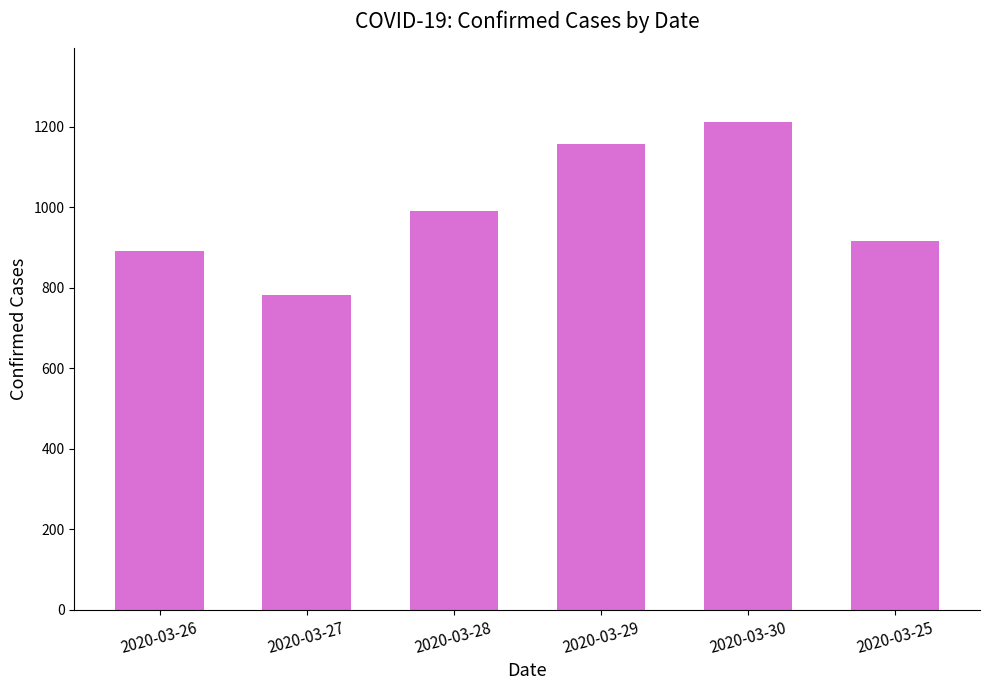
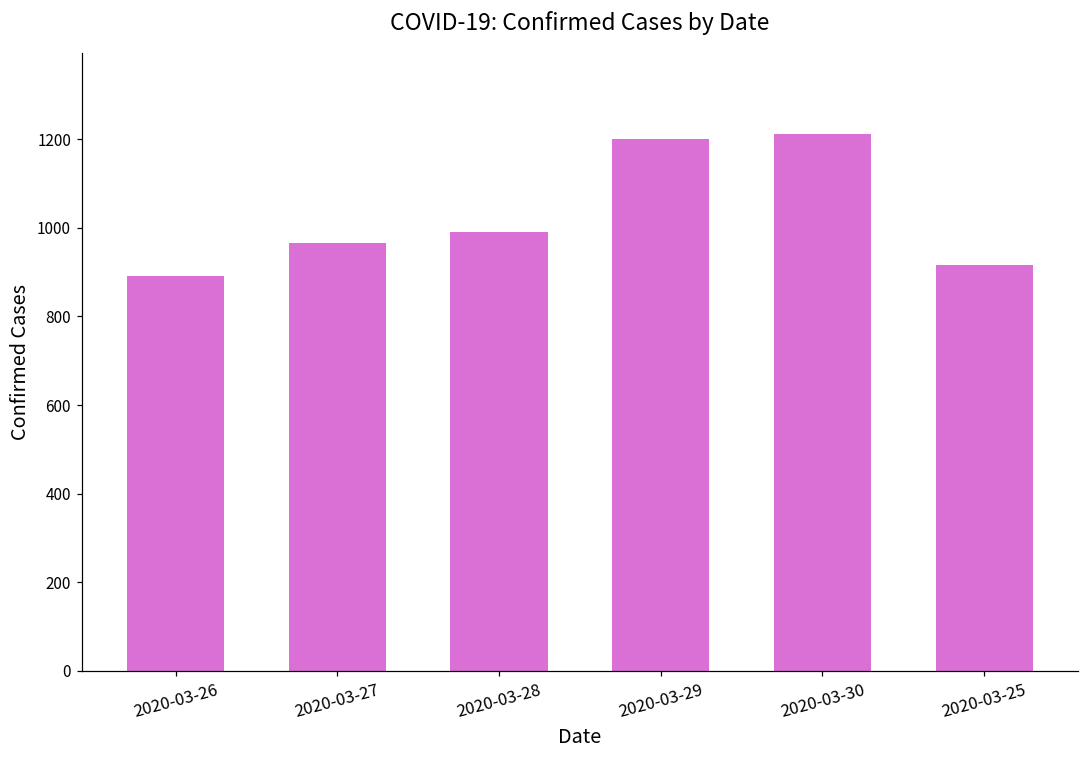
  {
    "2020-03-26": 890,
-   "2020-03-27": 780,
+   "2020-03-27": 970,
    "2020-03-28": 990,
-   "2020-03-29": 1160,
+   "2020-03-29": 1200,
    "2020-03-30": 1210,
    "2020-03-25": 920
  }
